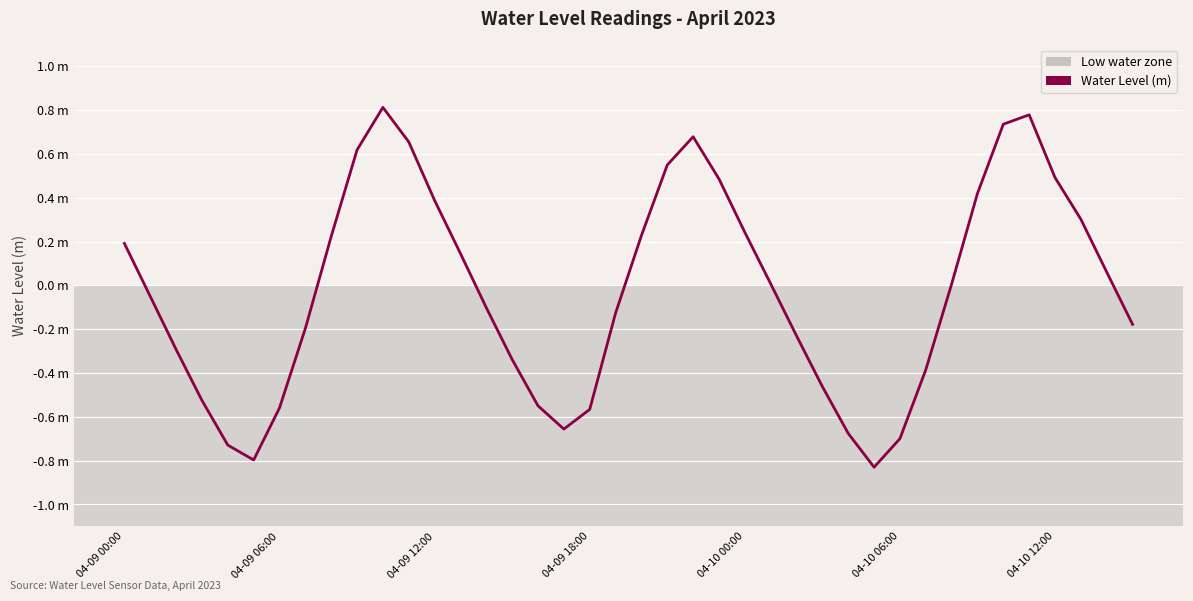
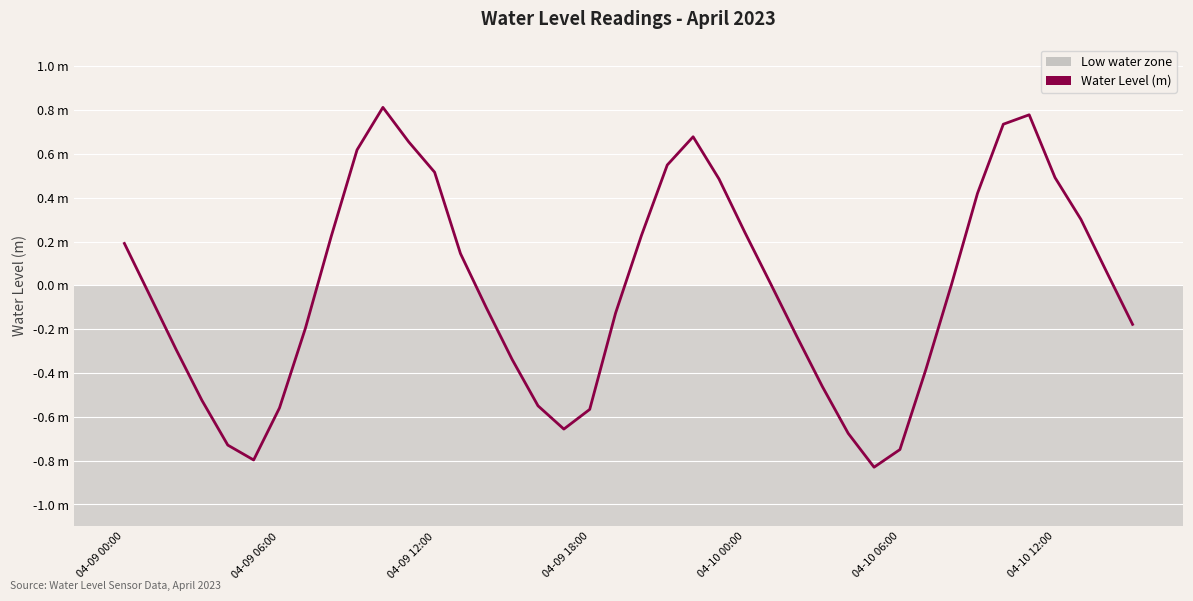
  {
    "04-09 00:00": "0.19 m",
    "04-09 06:00": "-0.56 m",
-   "04-09 12:00": "0.39 m",
+   "04-09 12:00": "0.52 m",
    "04-09 18:00": "-0.57 m",
    "04-10 00:00": "0.24 m",
-   "04-10 06:00": "-0.70 m",
+   "04-10 06:00": "-0.75 m",
    "04-10 12:00": "0.49 m"
  }
